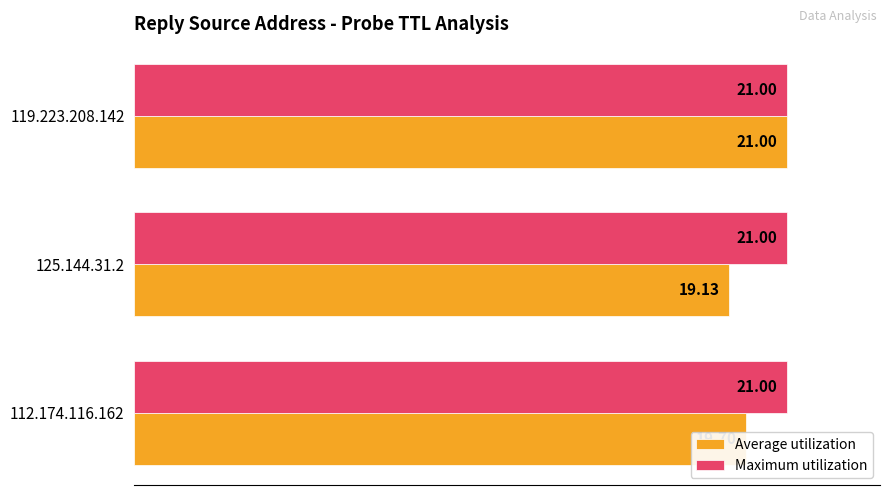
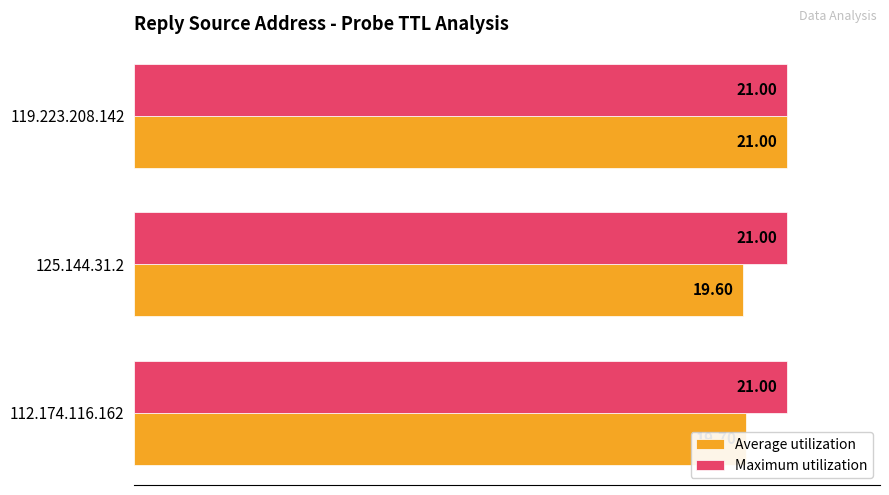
  {
    "Average utilization": {
      "119.223.208.142": 21.00,
-     "125.144.31.2": 19.13
+     "125.144.31.2": 19.60
    },
    "Maximum utilization": {
      "119.223.208.142": 21.00,
      "125.144.31.2": 21.00,
      "112.174.116.162": 21.00
    }
  }
